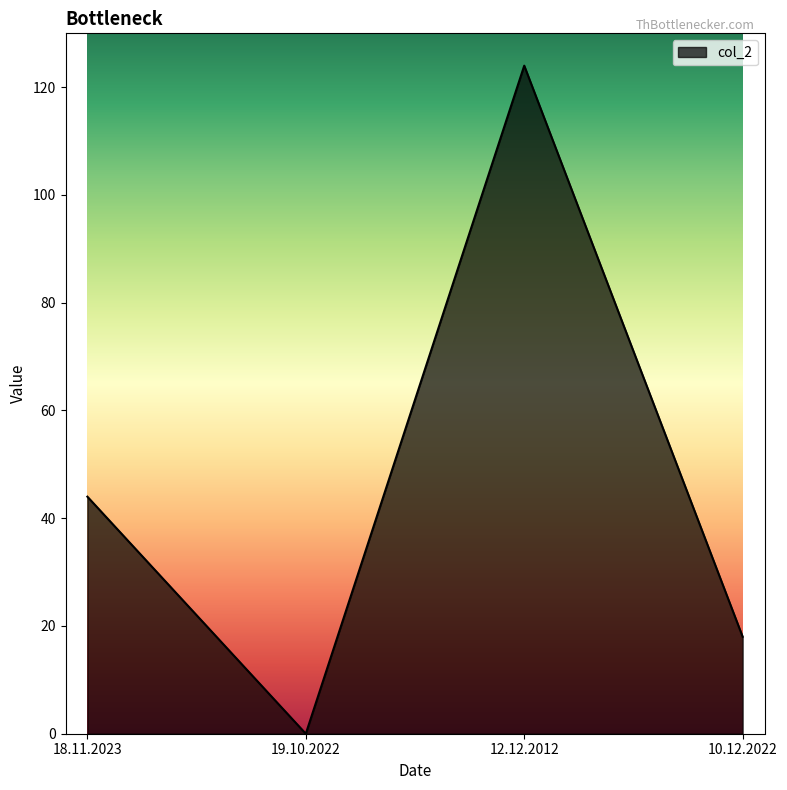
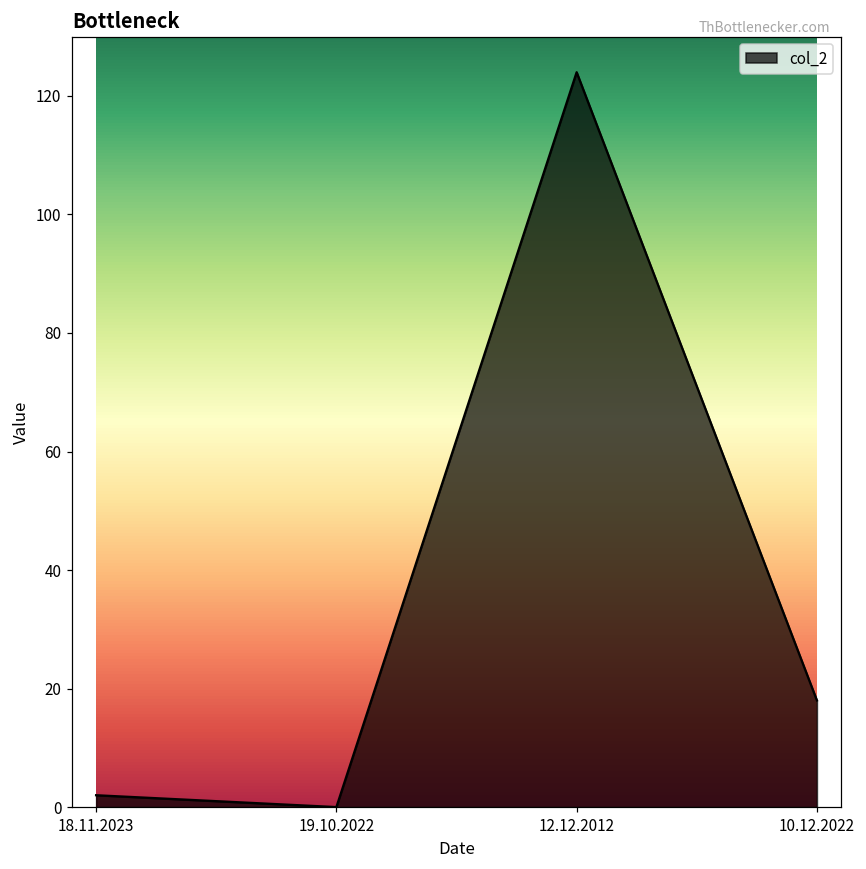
  {
-   "18.11.2023": 44,
+   "18.11.2023": 2,
    "19.10.2022": 0,
    "12.12.2012": 124,
    "10.12.2022": 18
  }
